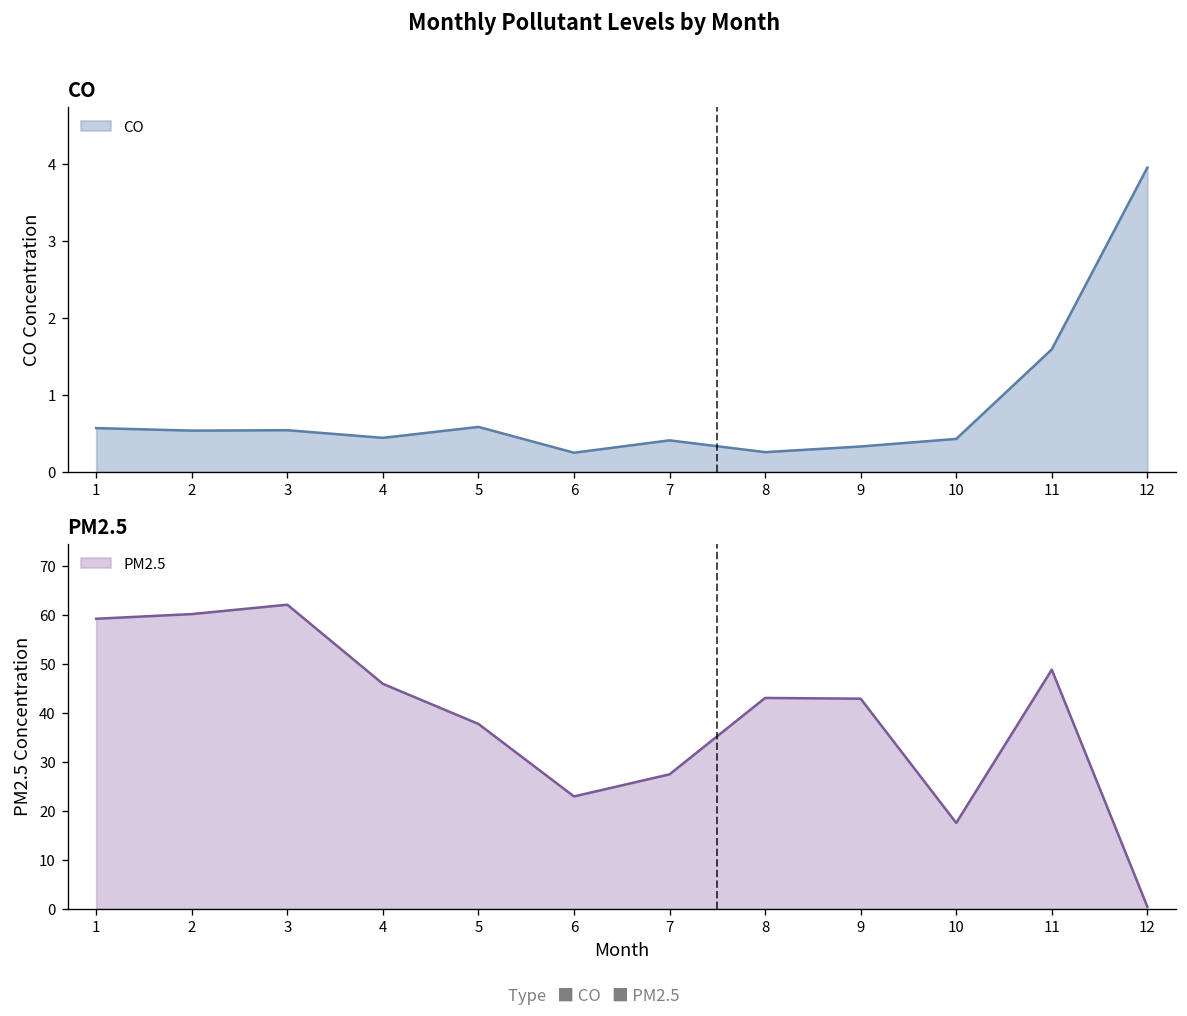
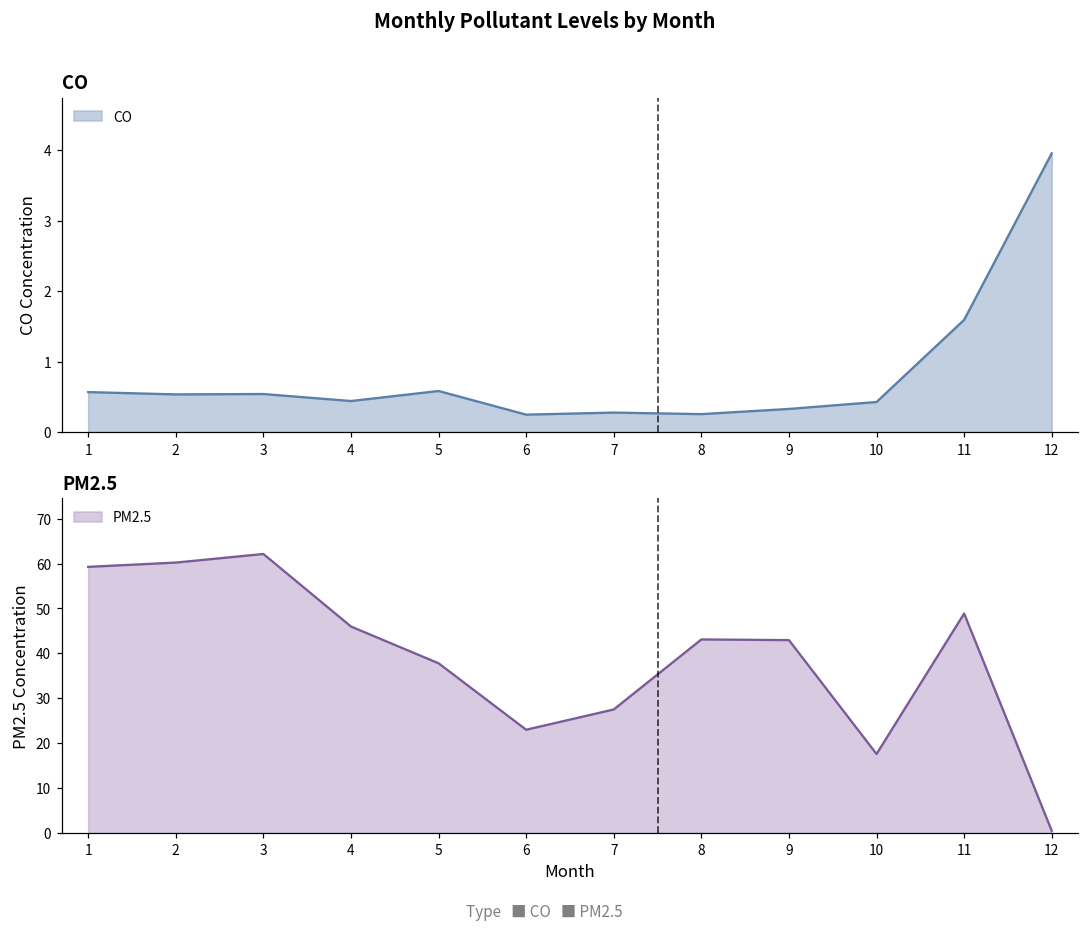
  {
    "CO": {
      "1": 0.6,
      "2": 0.5,
      "3": 0.5,
      "4": 0.4,
      "5": 0.6,
      "6": 0.2,
-     "7": 0.4,
+     "7": 0.3,
      "8": 0.3,
      "9": 0.3,
      "10": 0.4,
      "11": 1.6,
      "12": 4.0
    },
    "PM2.5": {
      "1": 59,
      "2": 60,
      "3": 62,
      "4": 46,
      "5": 38,
      "6": 23,
      "7": 27,
      "8": 43,
      "9": 43,
      "10": 18,
      "11": 49,
      "12": 0
    }
  }
